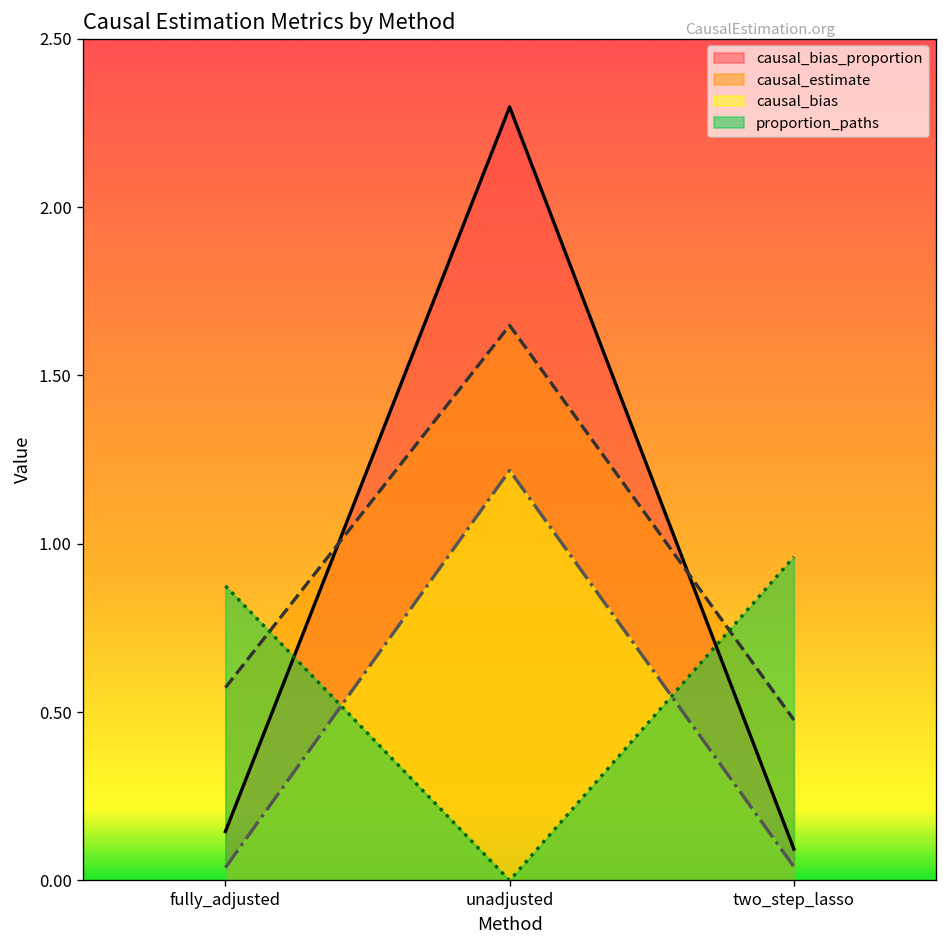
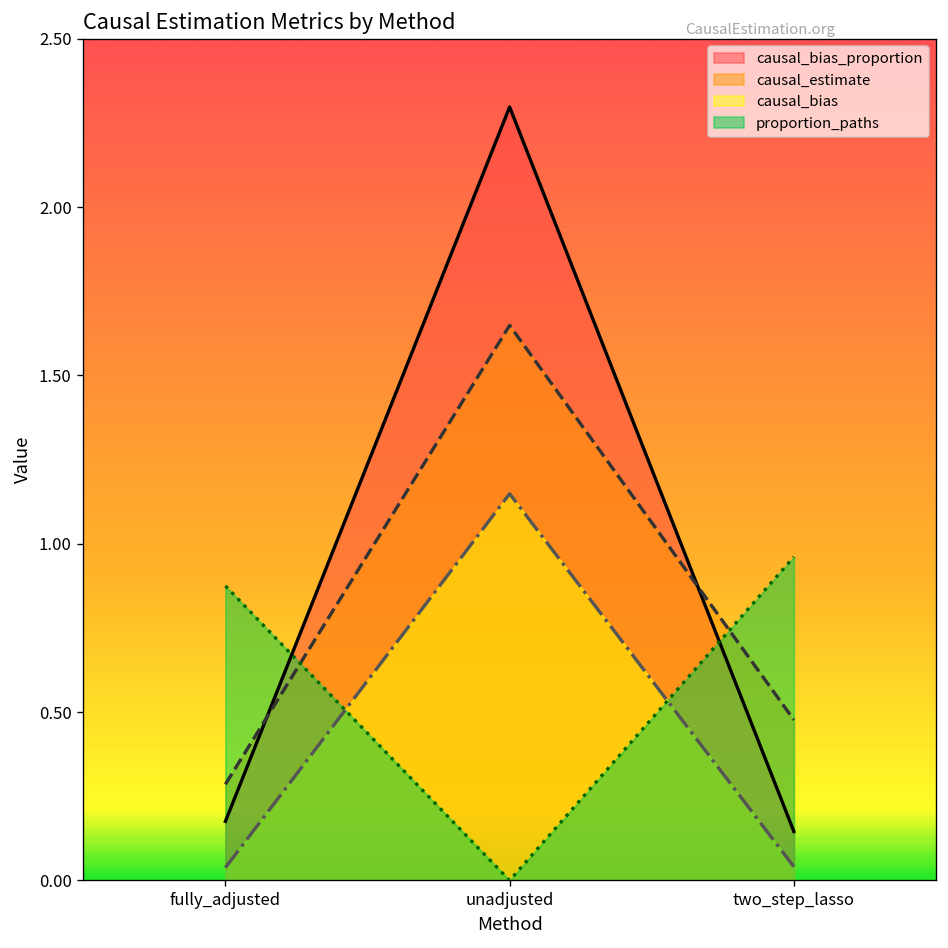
  {
    "causal_bias_proportion": {
-     "fully_adjusted": 0.15,
+     "fully_adjusted": 0.18,
      "unadjusted": 2.30,
-     "two_step_lasso": 0.09
+     "two_step_lasso": 0.15
    },
    "causal_estimate": {
-     "fully_adjusted": 0.57,
+     "fully_adjusted": 0.29,
      "unadjusted": 1.65,
      "two_step_lasso": 0.48
    },
    "causal_bias": {
      "fully_adjusted": 0.04,
-     "unadjusted": 1.22,
+     "unadjusted": 1.15,
      "two_step_lasso": 0.04
    },
    "proportion_paths": {
      "fully_adjusted": 0.88,
      "unadjusted": 0.00,
      "two_step_lasso": 0.96
    }
  }
